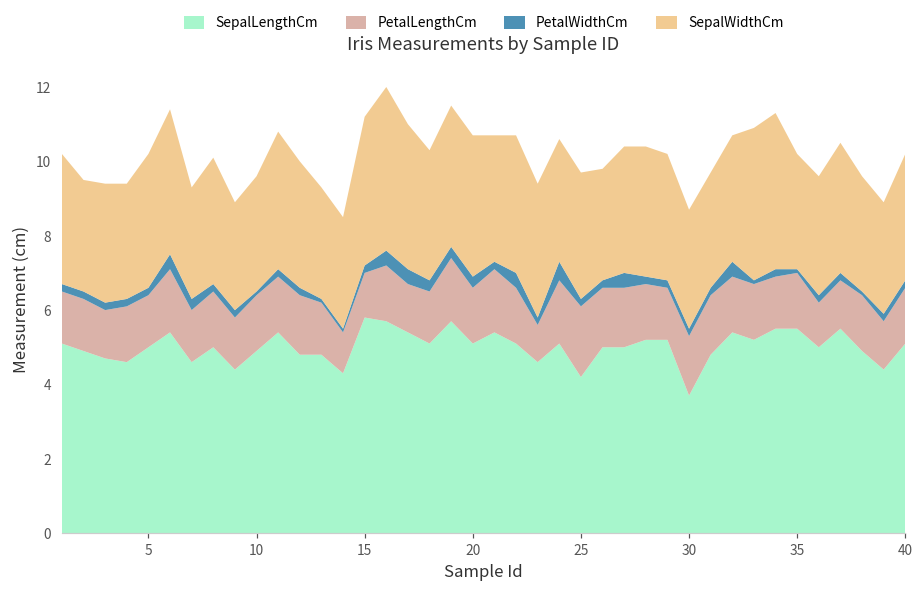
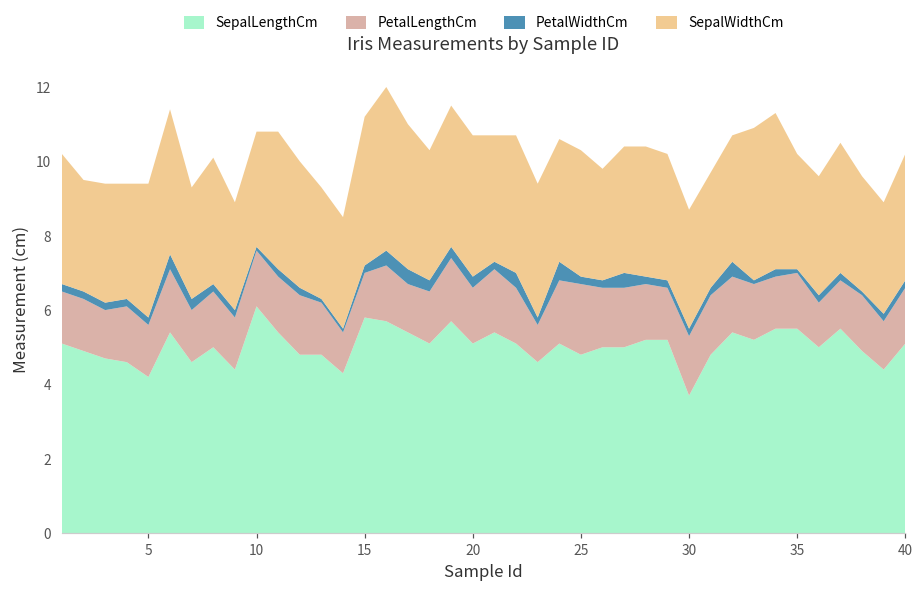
  {
    "SepalLengthCm": {
-     "5": 5.0,
-     "10": 4.9,
+     "5": 4.2,
+     "10": 6.1,
      "15": 5.8,
      "20": 5.1,
-     "25": 4.2,
+     "25": 4.8,
      "30": 3.7,
      "35": 5.5,
      "40": 5.1
    },
    "PetalWidthCm": {
      "5": 0.2,
      "10": 0.1,
      "15": 0.2,
      "20": 0.3,
      "25": 0.2,
      "30": 0.2,
      "35": 0.1,
      "40": 0.2
    }
  }
